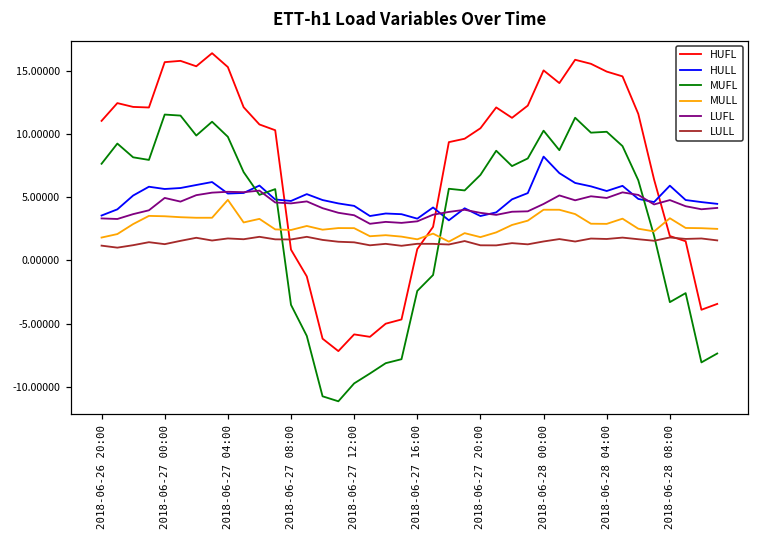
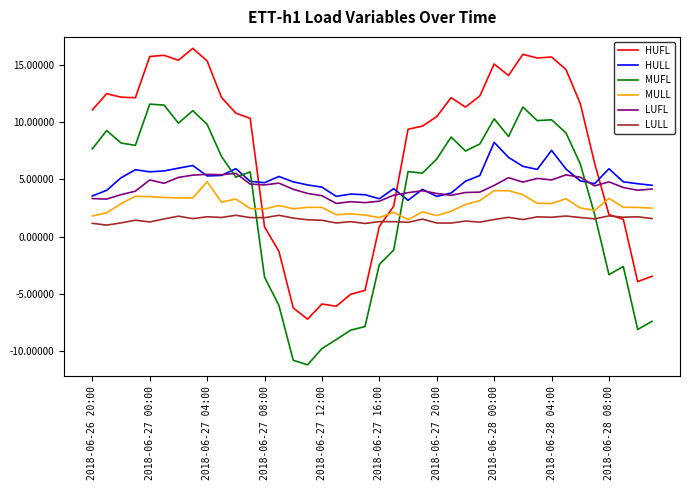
  {
    "HUFL": {
      "2018-06-26 20:00": 11.1,
      "2018-06-27 00:00": 15.7,
      "2018-06-27 04:00": 15.3,
      "2018-06-27 08:00": 0.9,
      "2018-06-27 12:00": -5.9,
      "2018-06-27 16:00": 0.9,
      "2018-06-27 20:00": 10.5,
      "2018-06-28 00:00": 15.1,
-     "2018-06-28 04:00": 15.0
+     "2018-06-28 04:00": 15.7
    },
    "HULL": {
      "2018-06-26 20:00": 3.6,
      "2018-06-27 00:00": 5.7,
      "2018-06-27 12:00": 4.3,
      "2018-06-27 20:00": 3.5,
      "2018-06-28 00:00": 8.2,
-     "2018-06-28 04:00": 5.5,
+     "2018-06-28 04:00": 7.5,
      "2018-06-28 08:00": 5.9
    },
    "MUFL": {
      "2018-06-26 20:00": 7.7,
      "2018-06-27 00:00": 11.6,
      "2018-06-27 04:00": 9.8,
      "2018-06-27 08:00": -3.5,
      "2018-06-27 12:00": -9.7,
      "2018-06-27 16:00": -2.4,
      "2018-06-27 20:00": 6.8,
      "2018-06-28 00:00": 10.3,
      "2018-06-28 04:00": 10.2,
      "2018-06-28 08:00": -3.3
    },
    "MULL": {
      "2018-06-26 20:00": 1.8,
      "2018-06-27 00:00": 3.5,
      "2018-06-27 04:00": 4.8,
      "2018-06-27 08:00": 2.4,
      "2018-06-27 12:00": 2.6,
      "2018-06-27 16:00": 1.7,
      "2018-06-27 20:00": 1.9,
      "2018-06-28 00:00": 4.0,
      "2018-06-28 04:00": 2.9,
      "2018-06-28 08:00": 3.3
    },
    "LUFL": {
      "2018-06-26 20:00": 3.3,
      "2018-06-27 00:00": 5.0,
      "2018-06-27 12:00": 3.6,
      "2018-06-27 20:00": 3.8,
      "2018-06-28 00:00": 4.5,
      "2018-06-28 04:00": 5.0,
      "2018-06-28 08:00": 4.8
    },
    "LULL": {
      "2018-06-26 20:00": 1.2,
      "2018-06-27 00:00": 1.3,
      "2018-06-27 04:00": 1.7,
      "2018-06-27 08:00": 1.7,
      "2018-06-27 12:00": 1.4,
      "2018-06-27 16:00": 1.3,
      "2018-06-27 20:00": 1.2,
      "2018-06-28 00:00": 1.5,
      "2018-06-28 04:00": 1.7
    }
  }
